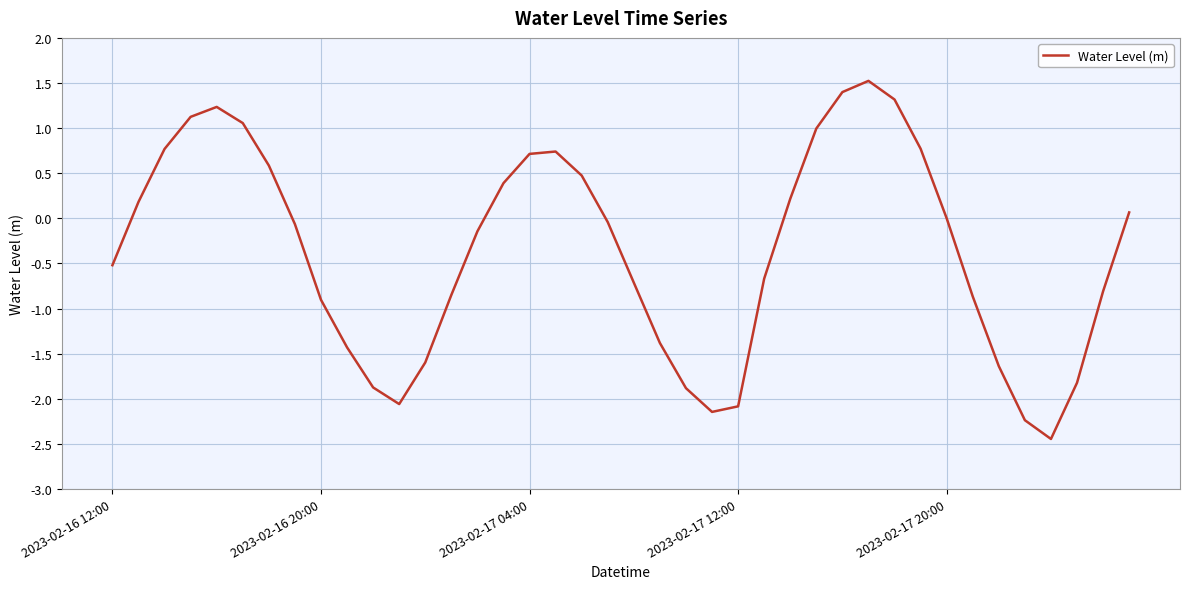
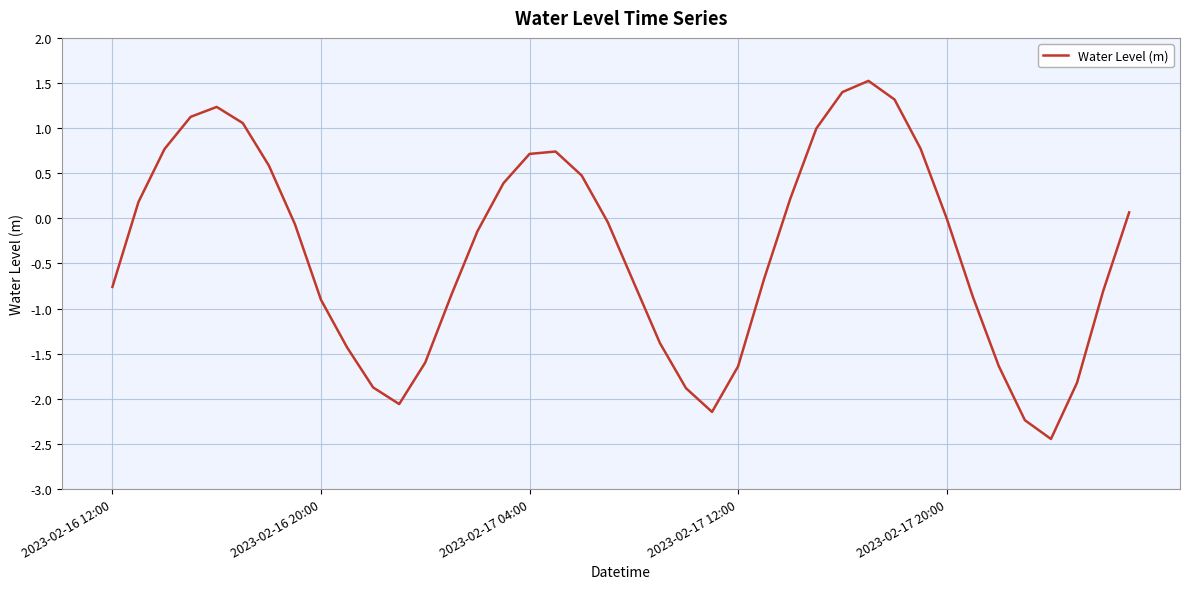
  {
-   "2023-02-16 12:00": -0.5,
+   "2023-02-16 12:00": -0.8,
    "2023-02-16 20:00": -0.9,
    "2023-02-17 04:00": 0.7,
-   "2023-02-17 12:00": -2.1,
+   "2023-02-17 12:00": -1.6,
    "2023-02-17 20:00": 0.0
  }
